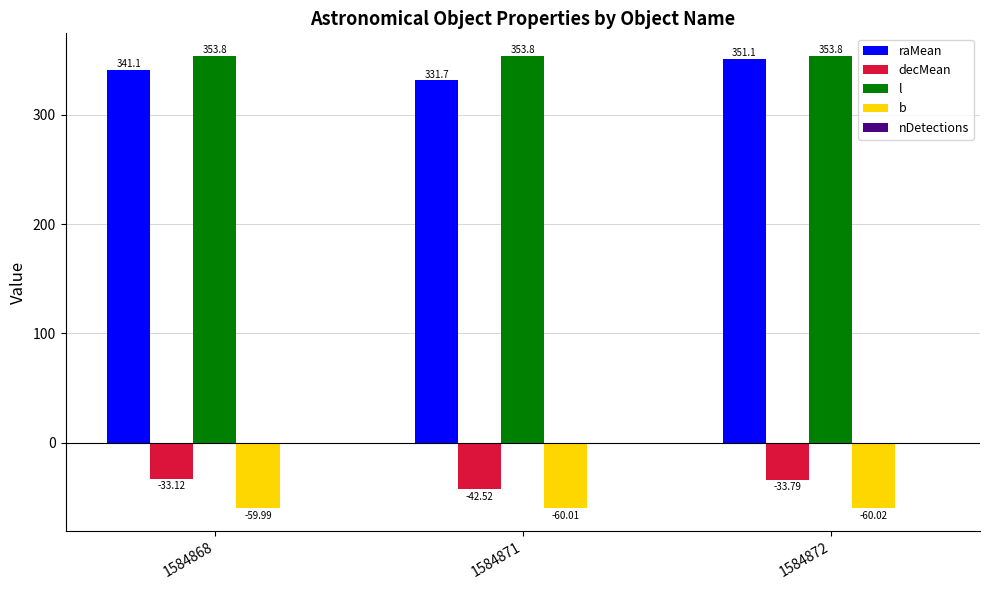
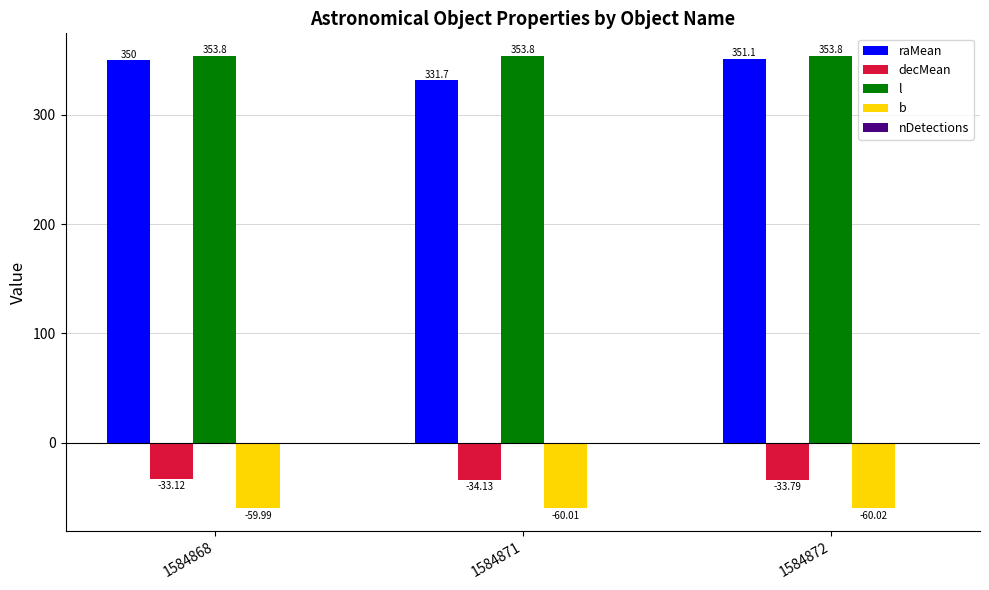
  {
    "raMean": {
-     "1584868": 341.1,
+     "1584868": 350,
      "1584871": 331.7,
      "1584872": 351.1
    },
    "decMean": {
      "1584868": -33.12,
-     "1584871": -42.52,
+     "1584871": -34.13,
      "1584872": -33.79
    },
    "l": {
      "1584868": 353.8,
      "1584871": 353.8,
      "1584872": 353.8
    },
    "b": {
      "1584868": -59.99,
      "1584871": -60.01,
      "1584872": -60.02
    },
    "nDetections": {
      "1584868": 0,
      "1584871": 0,
      "1584872": 0
    }
  }
